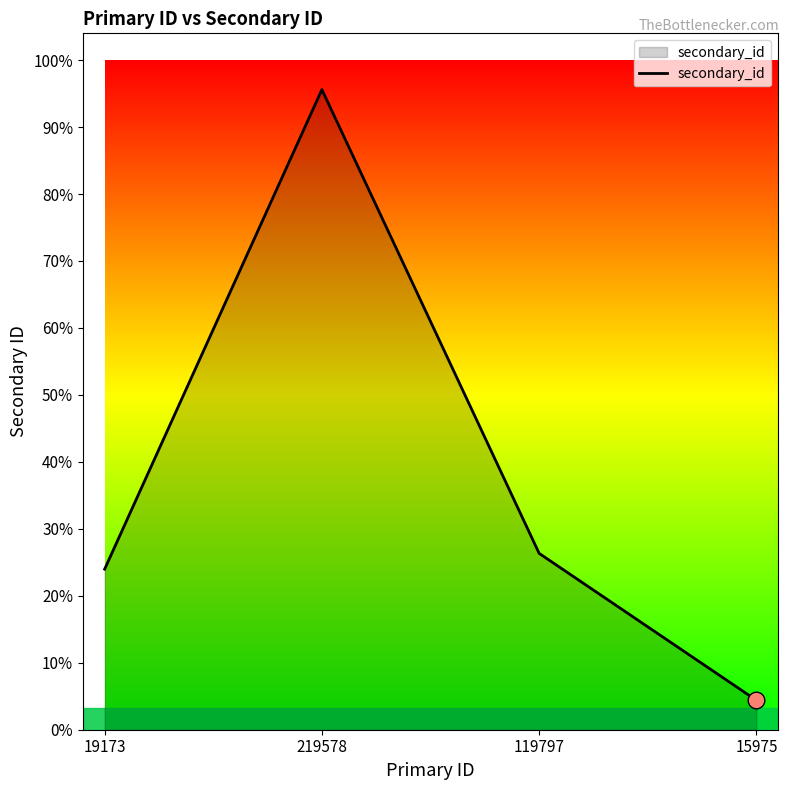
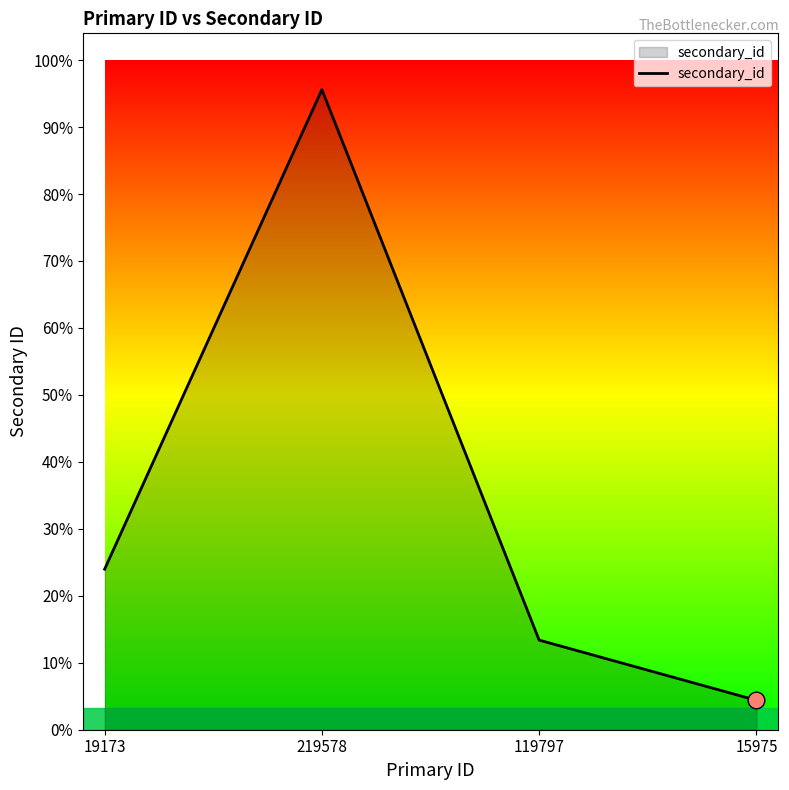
  {
    "secondary_id": {
      "19173": "24%",
      "219578": "96%",
-     "119797": "26%"
+     "119797": "13%"
    }
  }
